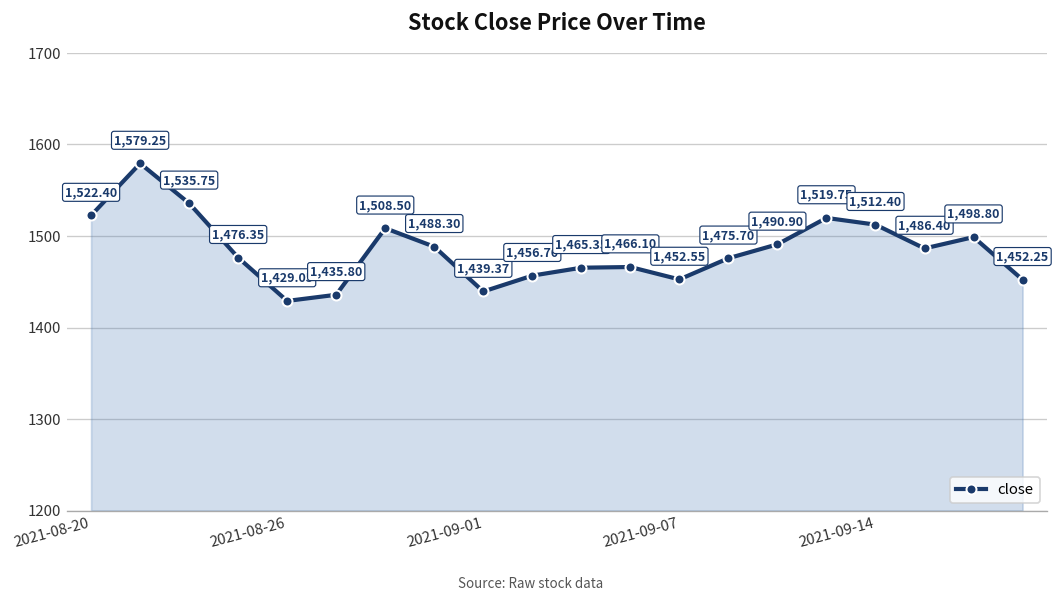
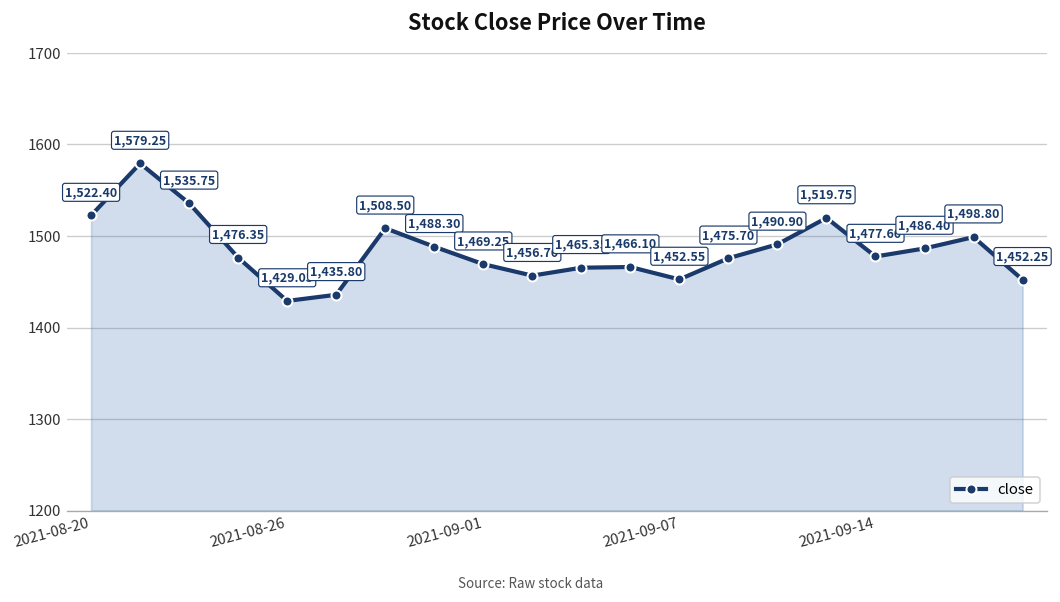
  {
-   "2021-09-01": "1,439.37",
-   "2021-09-14": "1,512.40"
+   "2021-09-01": "1,469.25",
+   "2021-09-14": "1,477.60"
  }
